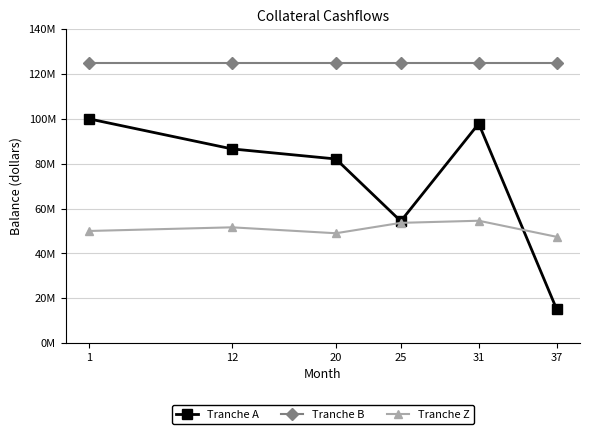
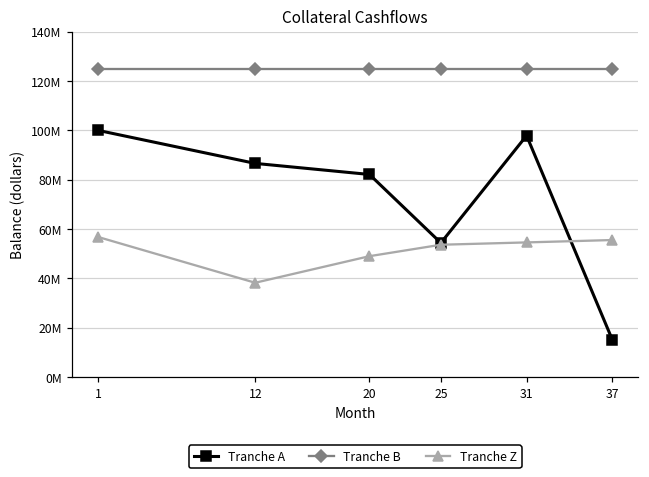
  {
    "Tranche A": {
      "1": 100000000,
      "12": 87000000,
      "20": 82000000,
      "31": 98000000,
      "37": 15000000
    },
    "Tranche B": {
      "1": 125000000,
      "12": 125000000,
      "20": 125000000,
      "25": 125000000,
      "31": 125000000,
      "37": 125000000
    },
    "Tranche Z": {
-     "1": 50000000,
-     "12": 52000000,
+     "1": 57000000,
+     "12": 38000000,
      "20": 49000000,
      "31": 55000000,
-     "37": 47000000
+     "37": 56000000
    }
  }
